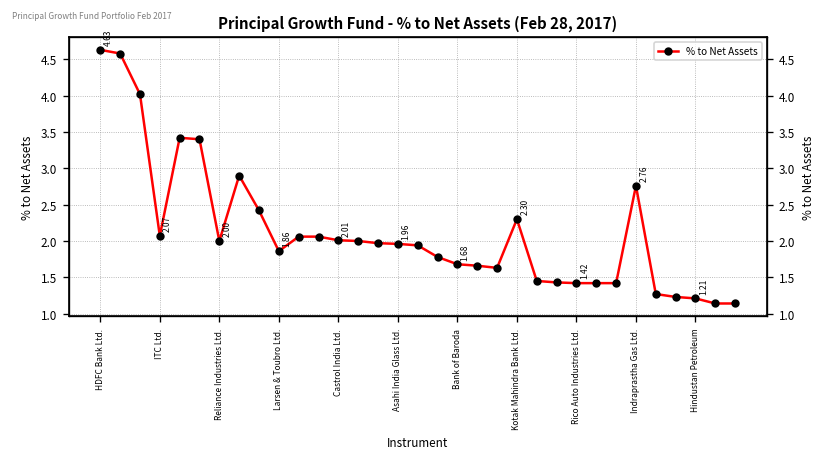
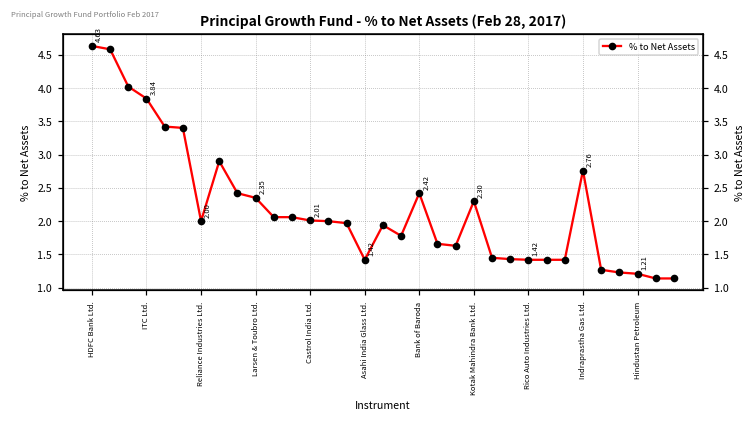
  {
    "HDFC Bank Ltd.": 4.63,
-   "ITC Ltd.": 2.07,
+   "ITC Ltd.": 3.84,
    "Reliance Industries Ltd.": 2.00,
-   "Larsen & Toubro Ltd.": 1.86,
+   "Larsen & Toubro Ltd.": 2.35,
    "Castrol India Ltd.": 2.01,
-   "Asahi India Glass Ltd.": 1.96,
-   "Bank of Baroda": 1.68,
+   "Asahi India Glass Ltd.": 1.42,
+   "Bank of Baroda": 2.42,
    "Kotak Mahindra Bank Ltd.": 2.30,
    "Rico Auto Industries Ltd.": 1.42,
    "Indraprastha Gas Ltd.": 2.76,
    "Hindustan Petroleum": 1.21
  }
